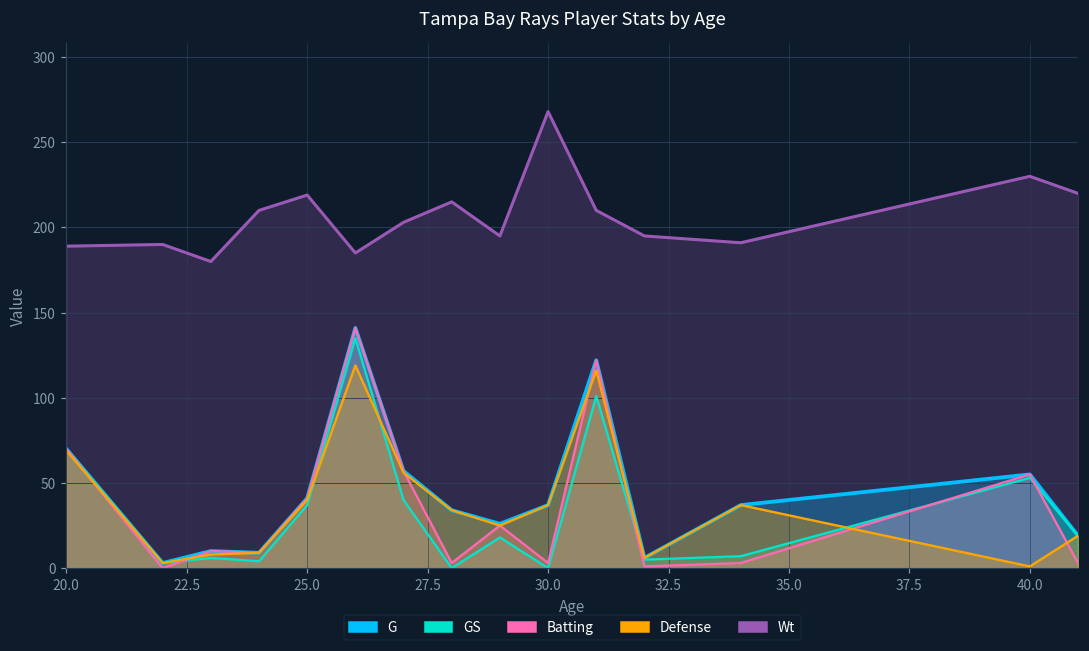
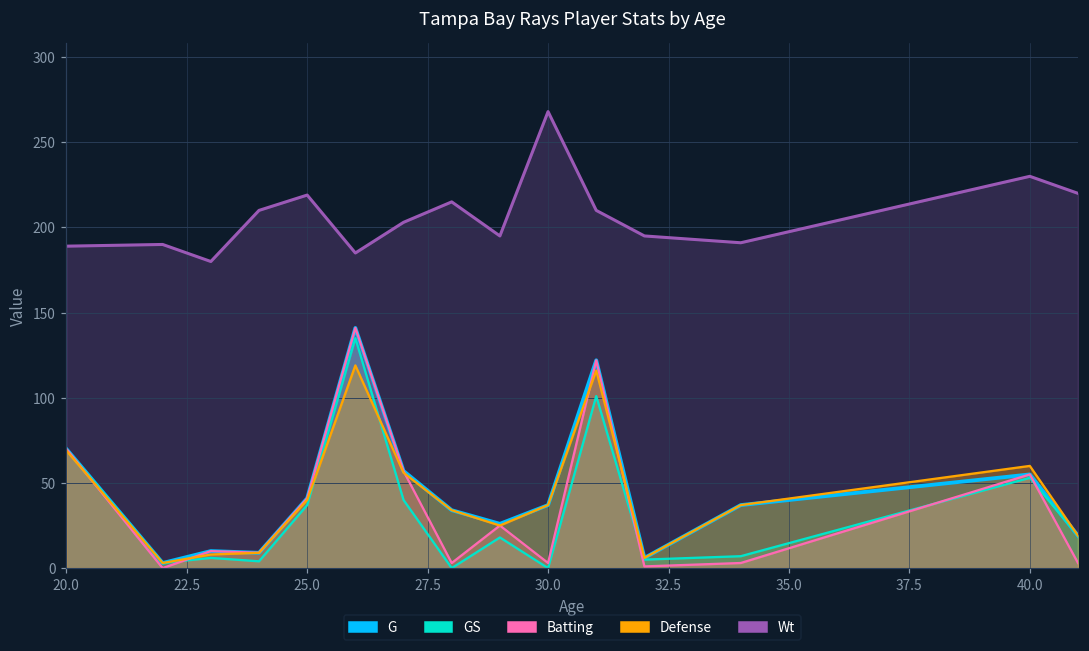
  {
    "Defense": {
-     "40.0": 1
+     "40.0": 60
    }
  }
